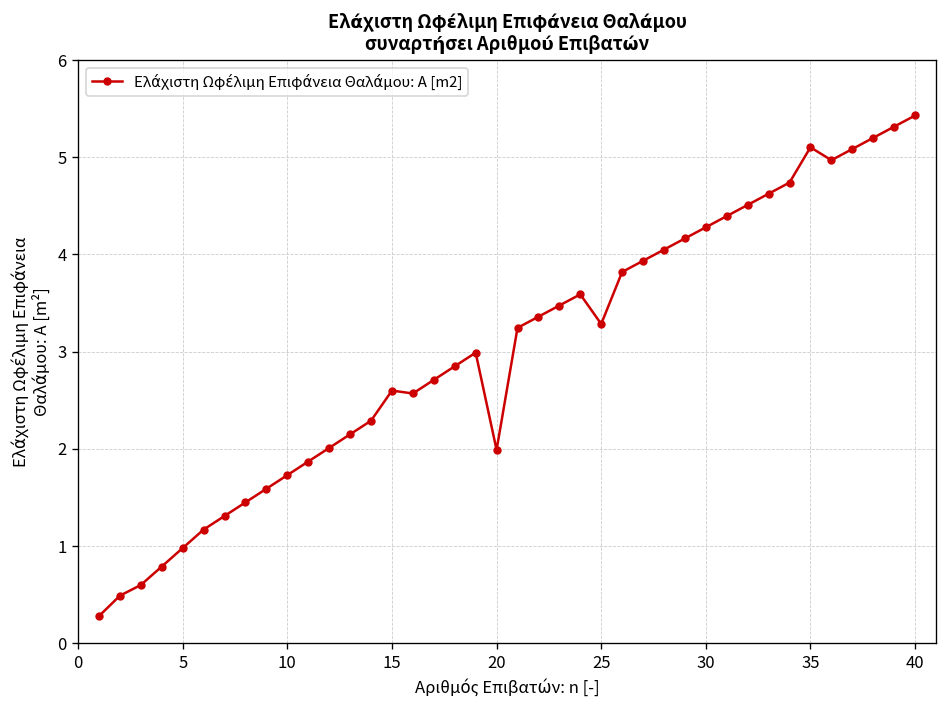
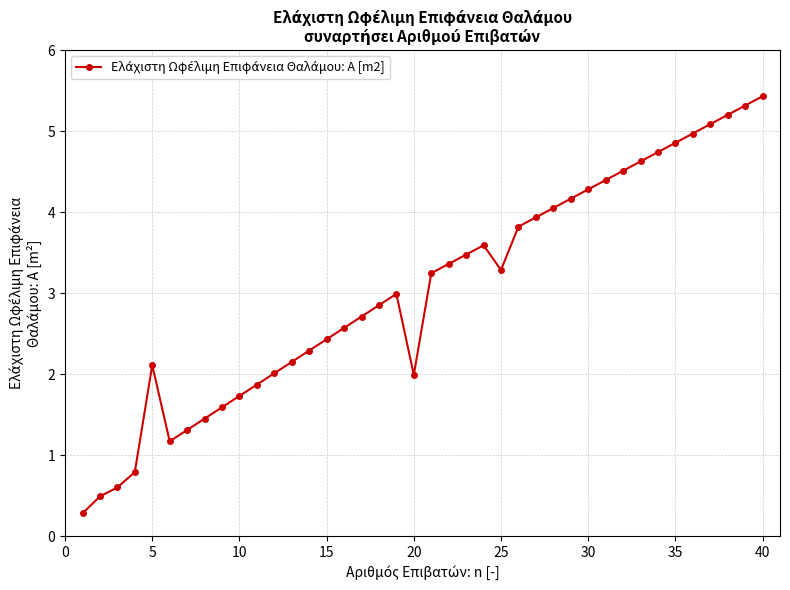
  {
-   "5": 1.0,
+   "5": 2.1,
    "10": 1.7,
-   "15": 2.6,
+   "15": 2.4,
    "20": 2.0,
    "25": 3.3,
    "30": 4.3,
-   "35": 5.1,
+   "35": 4.9,
    "40": 5.4
  }
